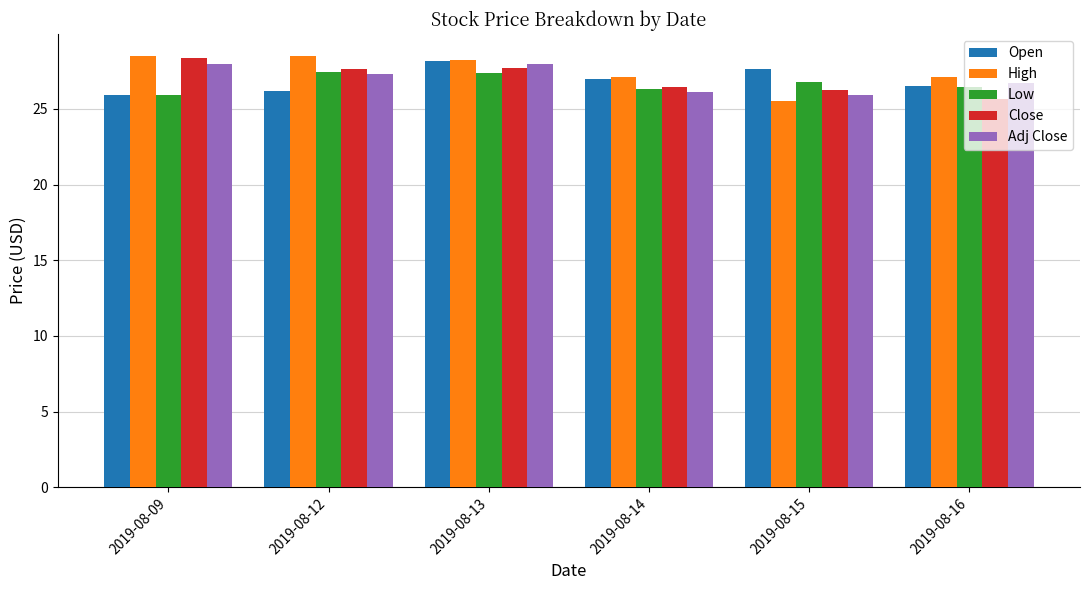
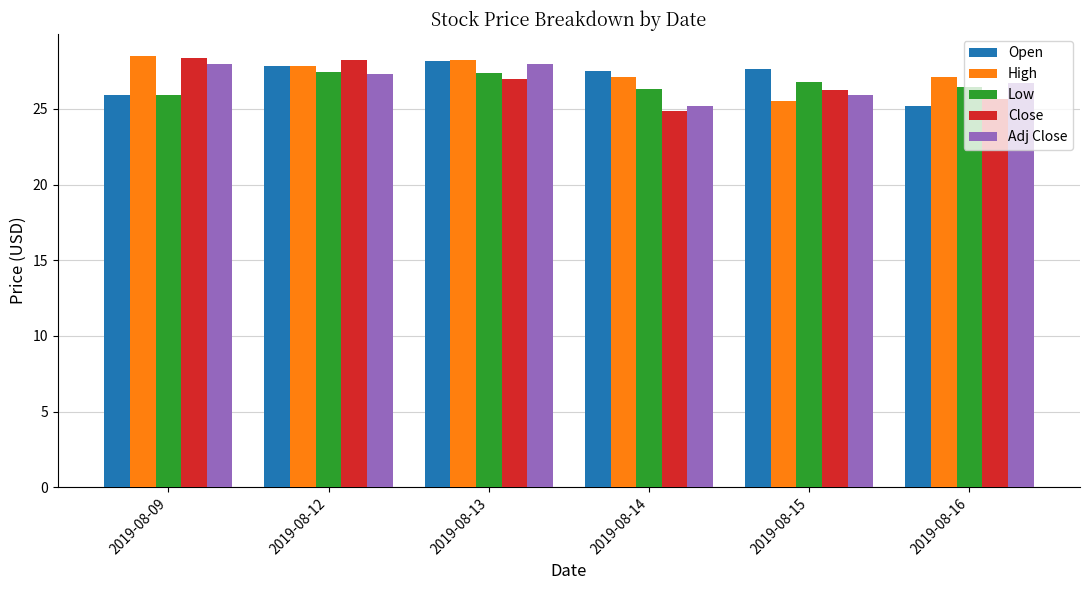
  {
    "Open": {
      "2019-08-09": 25.9,
-     "2019-08-12": 26.2,
+     "2019-08-12": 27.8,
      "2019-08-13": 28.2,
-     "2019-08-14": 26.9,
+     "2019-08-14": 27.5,
      "2019-08-15": 27.7,
-     "2019-08-16": 26.5
+     "2019-08-16": 25.2
    },
    "High": {
      "2019-08-09": 28.5,
-     "2019-08-12": 28.5,
+     "2019-08-12": 27.9,
      "2019-08-13": 28.3,
      "2019-08-14": 27.1,
      "2019-08-15": 25.5,
      "2019-08-16": 27.1
    },
    "Low": {
      "2019-08-09": 25.9,
      "2019-08-12": 27.5,
      "2019-08-13": 27.4,
      "2019-08-14": 26.3,
      "2019-08-15": 26.8
    },
    "Close": {
      "2019-08-09": 28.3,
-     "2019-08-12": 27.6,
-     "2019-08-13": 27.7,
-     "2019-08-14": 26.4,
+     "2019-08-12": 28.2,
+     "2019-08-13": 27.0,
+     "2019-08-14": 24.9,
      "2019-08-15": 26.3
    },
    "Adj Close": {
      "2019-08-09": 28.0,
      "2019-08-12": 27.3,
      "2019-08-13": 28.0,
-     "2019-08-14": 26.1,
+     "2019-08-14": 25.2,
      "2019-08-15": 25.9
    }
  }
